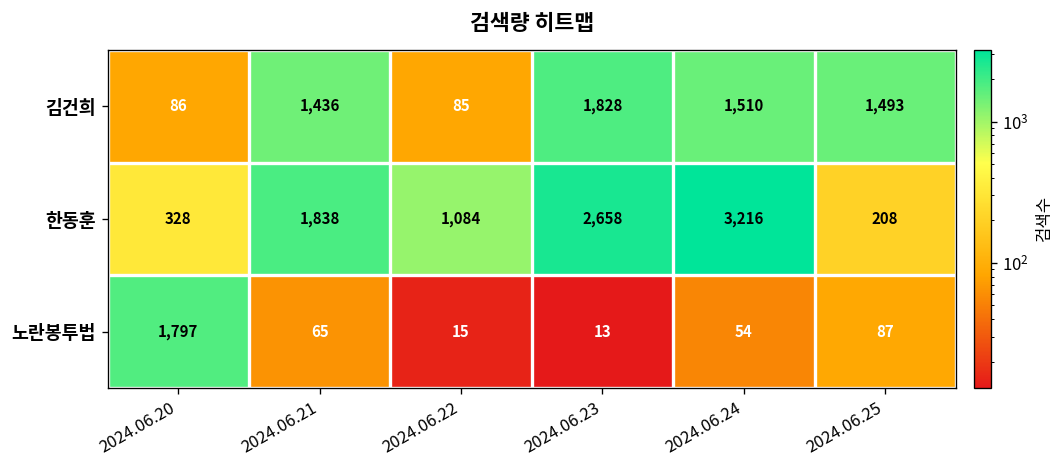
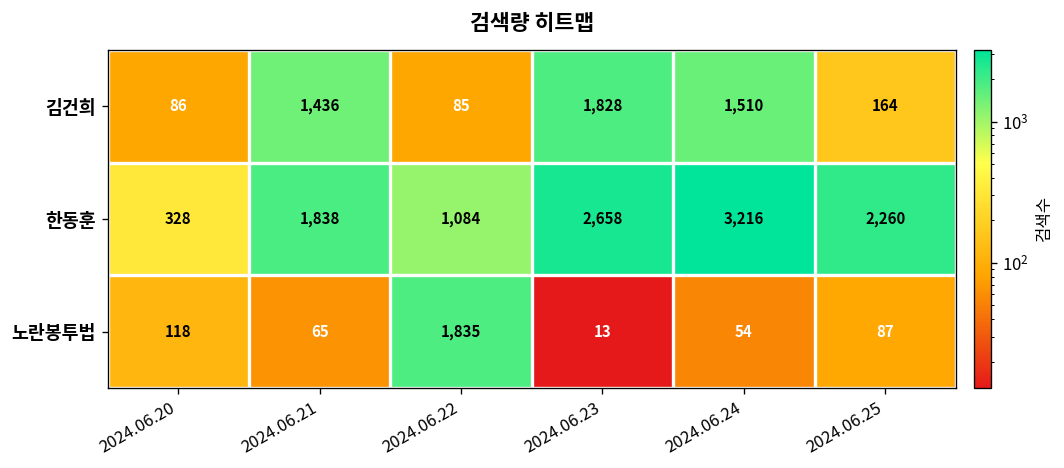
  {
    "김건희": {
      "2024.06.20": "86",
      "2024.06.21": "1,436",
      "2024.06.22": "85",
      "2024.06.23": "1,828",
      "2024.06.24": "1,510",
-     "2024.06.25": "1,493"
+     "2024.06.25": "164"
    },
    "한동훈": {
      "2024.06.20": "328",
      "2024.06.21": "1,838",
      "2024.06.22": "1,084",
      "2024.06.23": "2,658",
      "2024.06.24": "3,216",
-     "2024.06.25": "208"
+     "2024.06.25": "2,260"
    },
    "노란봉투법": {
-     "2024.06.20": "1,797",
+     "2024.06.20": "118",
      "2024.06.21": "65",
-     "2024.06.22": "15",
+     "2024.06.22": "1,835",
      "2024.06.23": "13",
      "2024.06.24": "54",
      "2024.06.25": "87"
    }
  }
